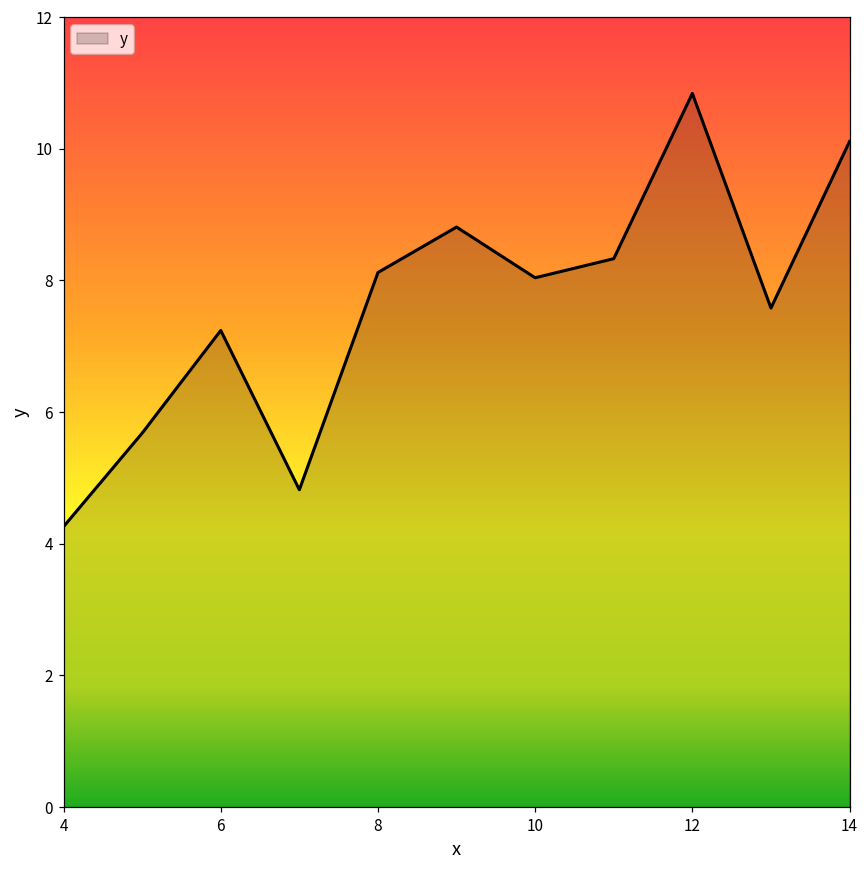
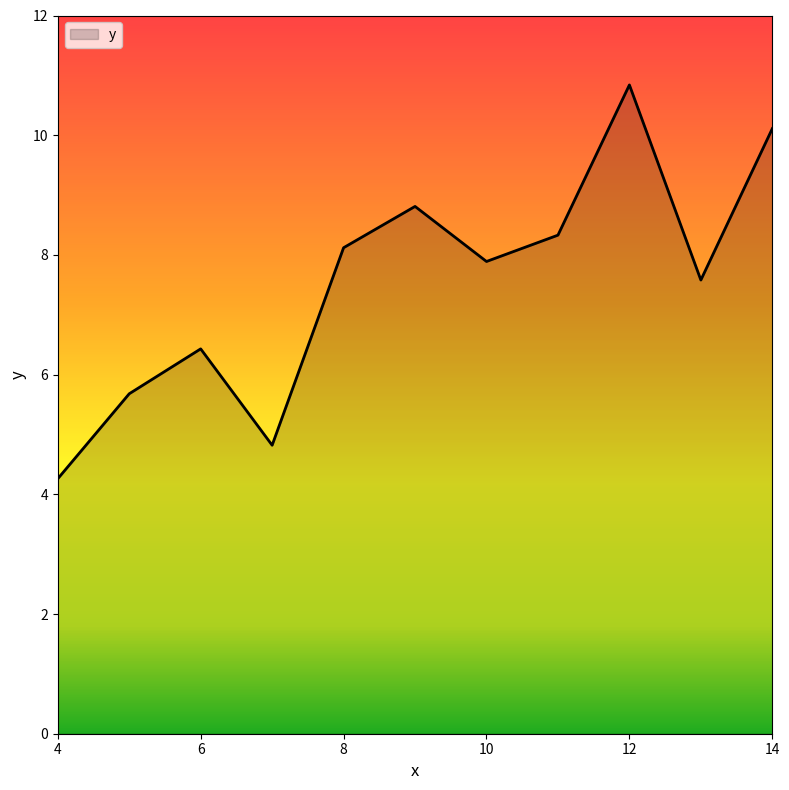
  {
    "4": 4.3,
-   "6": 7.2,
+   "6": 6.4,
    "8": 8.1,
-   "10": 8.0,
+   "10": 7.9,
    "12": 10.8,
    "14": 10.1
  }
